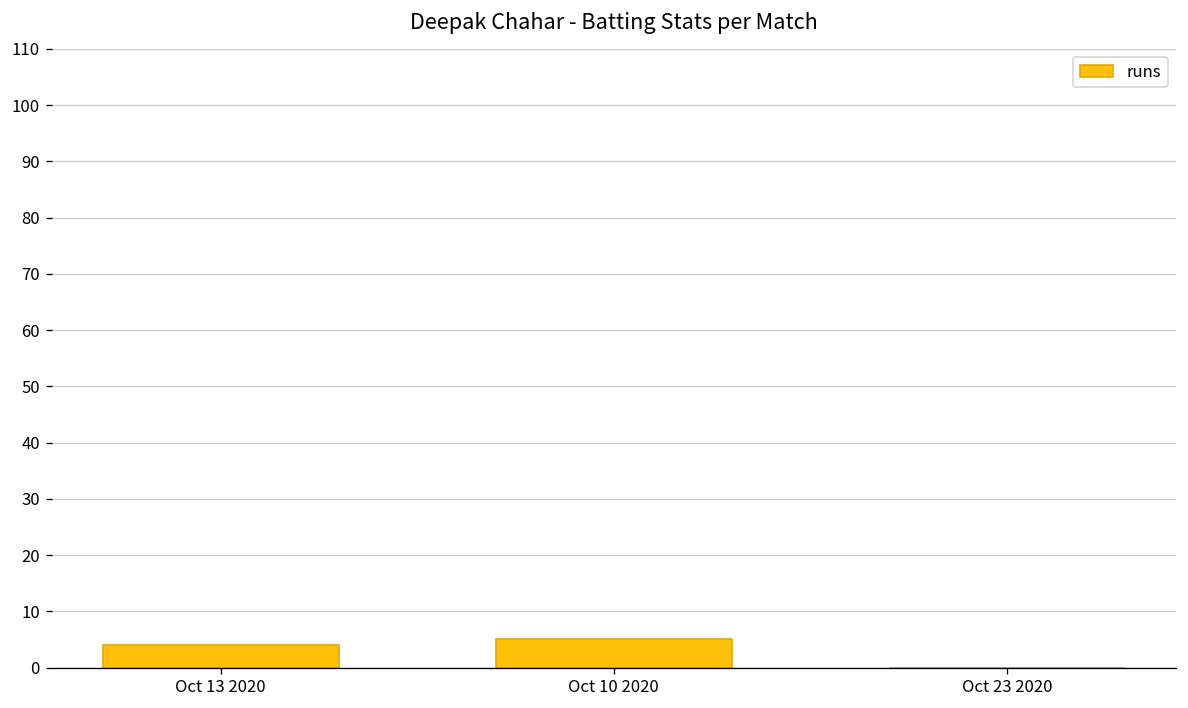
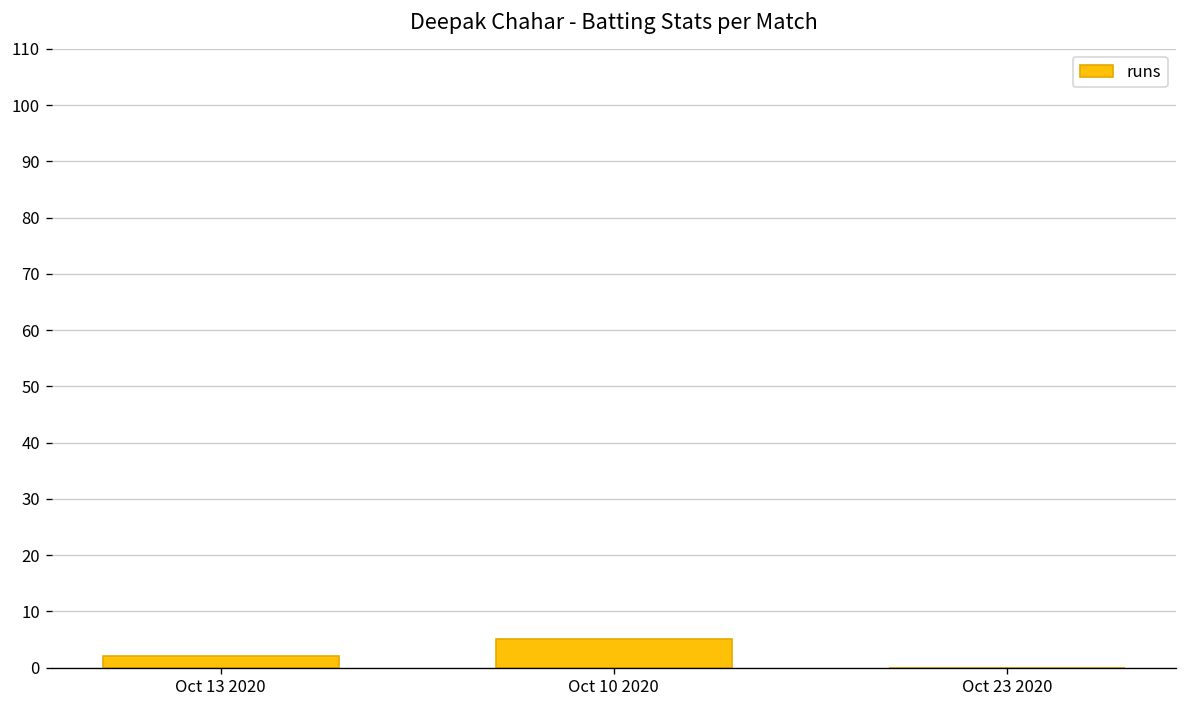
  {
-   "Oct 13 2020": 4,
+   "Oct 13 2020": 2,
    "Oct 10 2020": 5,
    "Oct 23 2020": 0
  }
